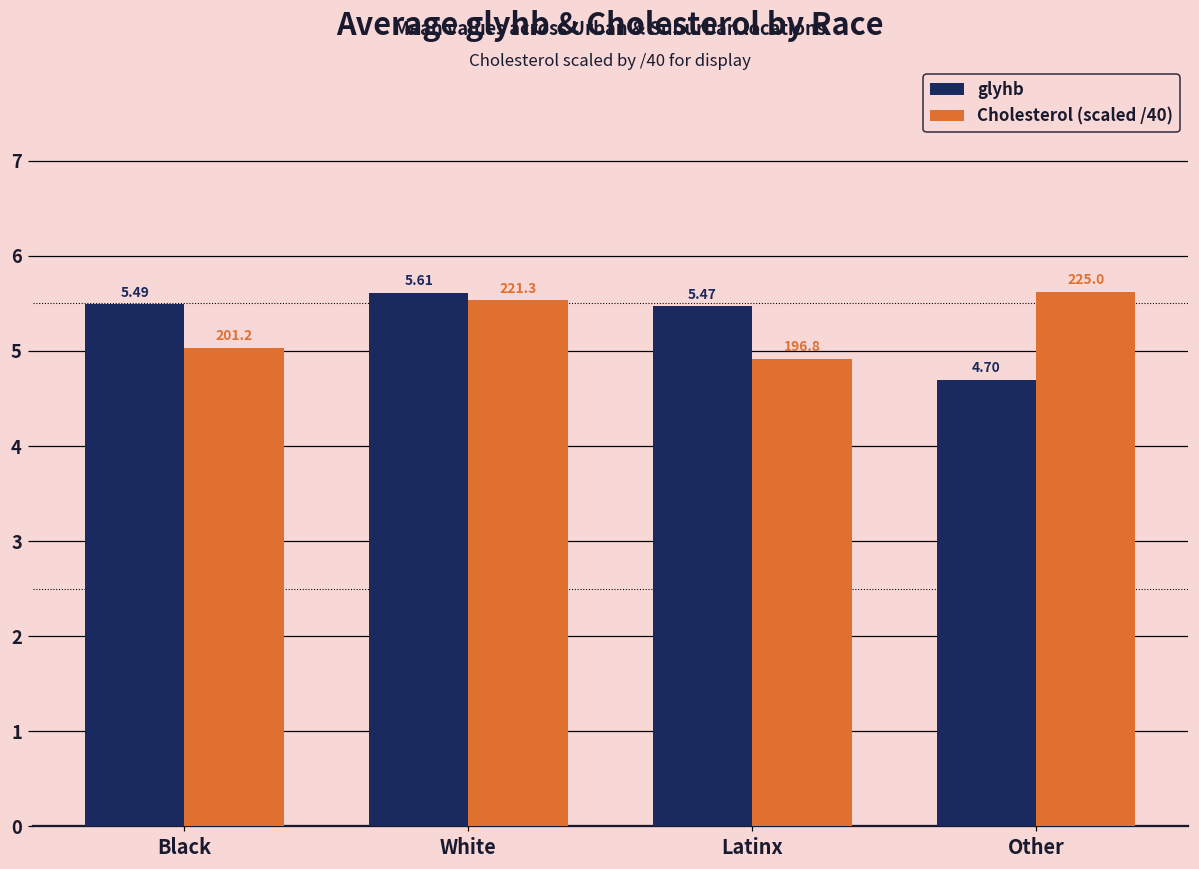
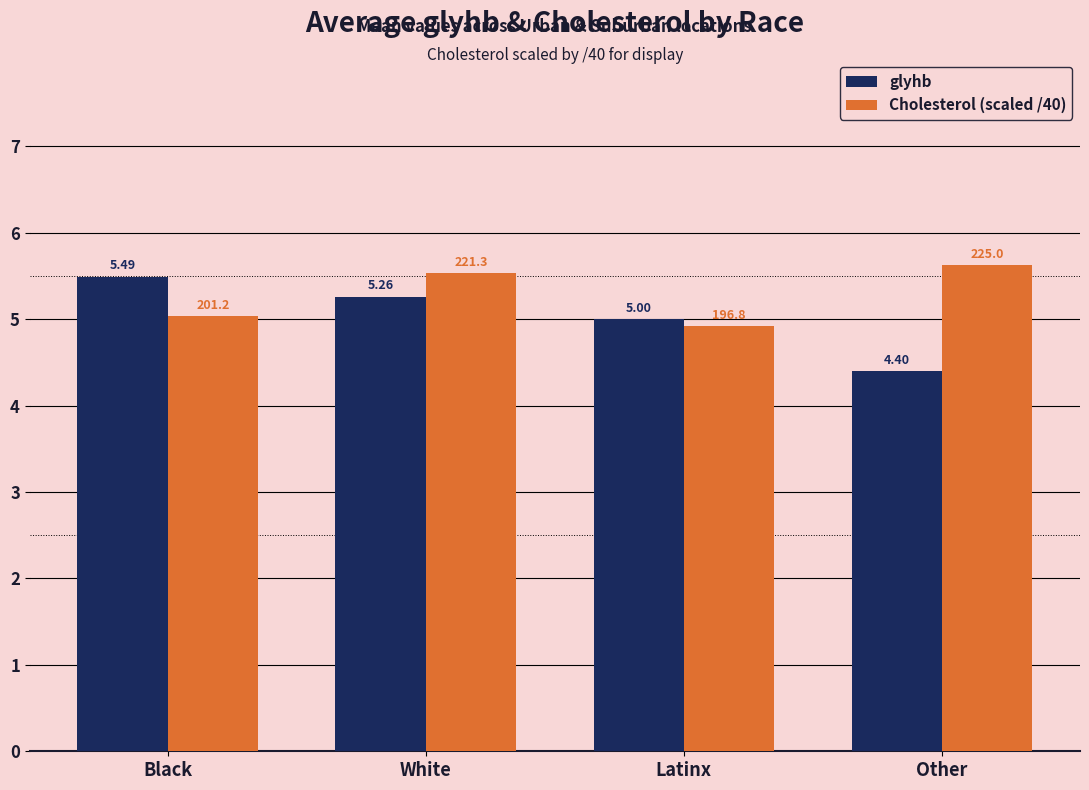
  {
    "glyhb": {
      "Black": 5.49,
-     "White": 5.61,
-     "Latinx": 5.47,
-     "Other": 4.70
+     "White": 5.26,
+     "Latinx": 5.00,
+     "Other": 4.40
    }
  }
